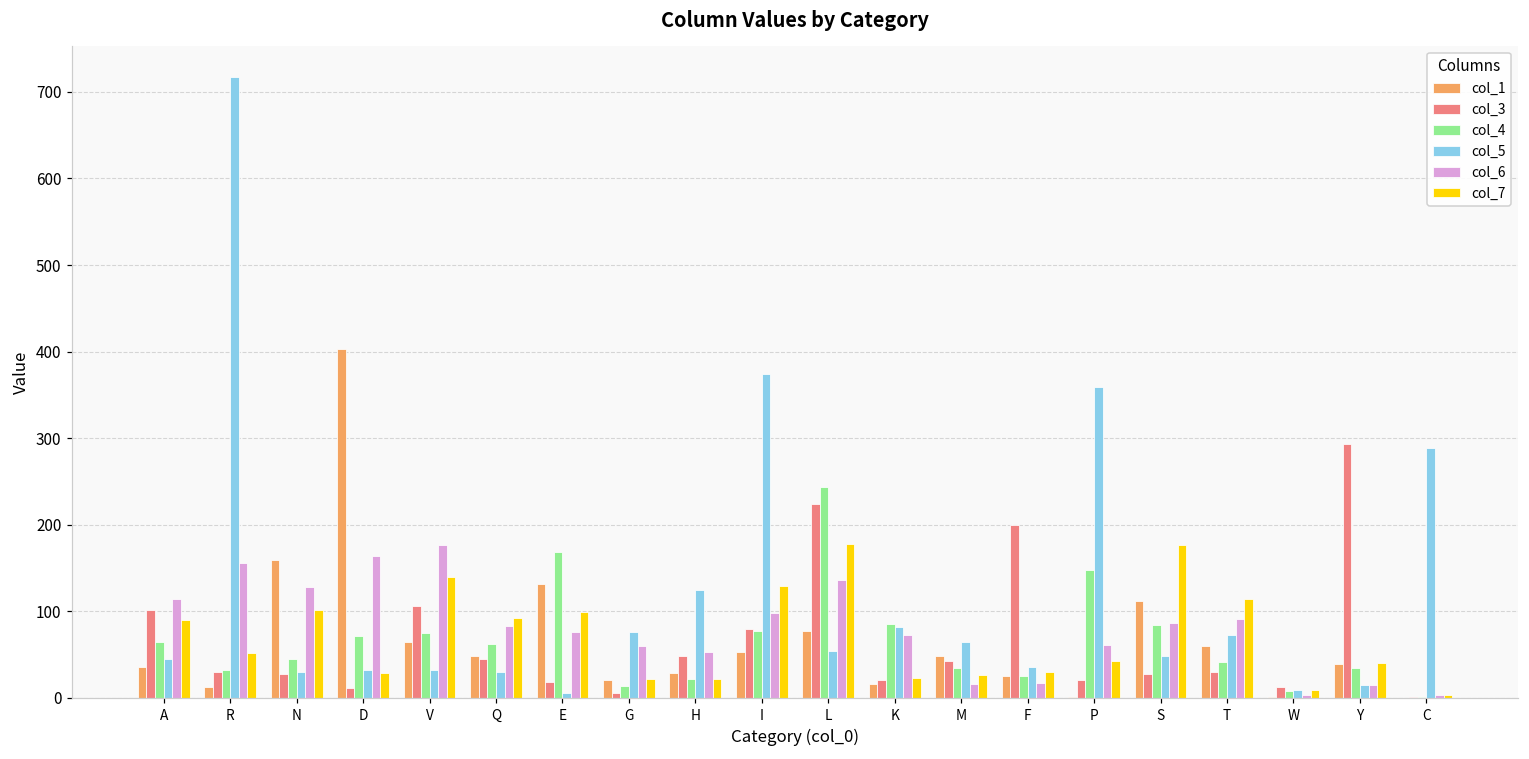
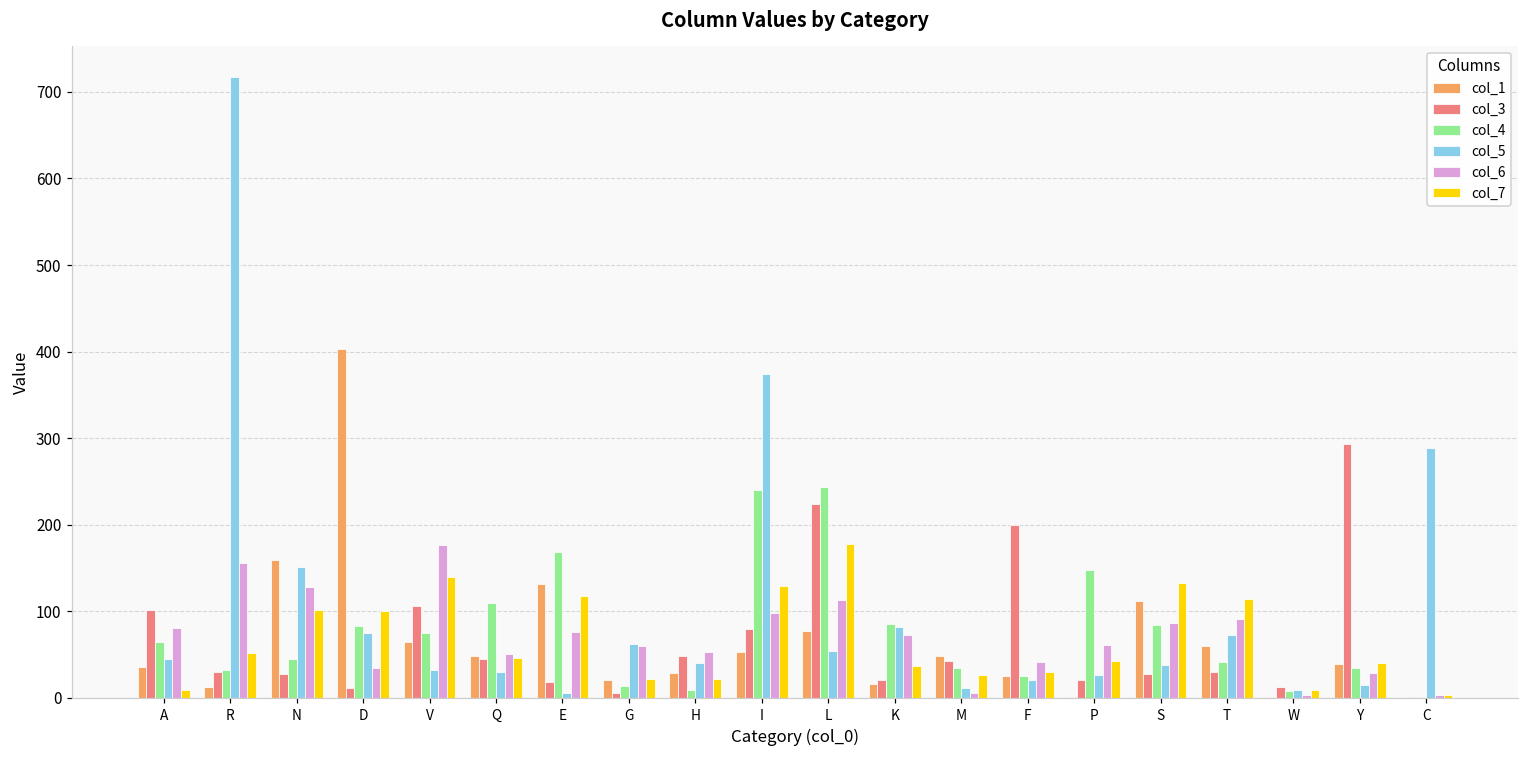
  {
    "col_4": {
      "A": 60,
      "R": 30,
      "N": 50,
-     "D": 70,
+     "D": 80,
      "V": 70,
-     "Q": 60,
+     "Q": 110,
      "E": 170,
      "G": 10,
-     "H": 20,
-     "I": 80,
+     "H": 10,
+     "I": 240,
      "L": 240,
      "K": 90,
      "M": 30,
      "F": 30,
      "P": 150,
      "S": 80,
      "T": 40,
      "W": 10,
      "Y": 30
    },
    "col_5": {
      "A": 50,
      "R": 720,
-     "N": 30,
-     "D": 30,
+     "N": 150,
+     "D": 70,
      "V": 30,
      "Q": 30,
      "E": 10,
-     "G": 80,
-     "H": 120,
+     "G": 60,
+     "H": 40,
      "I": 370,
      "L": 50,
      "K": 80,
-     "M": 60,
-     "F": 40,
-     "P": 360,
-     "S": 50,
+     "M": 10,
+     "F": 20,
+     "P": 30,
+     "S": 40,
      "T": 70,
      "W": 10,
      "Y": 20,
      "C": 290
    },
    "col_6": {
-     "A": 110,
+     "A": 80,
      "R": 160,
      "N": 130,
-     "D": 160,
+     "D": 30,
      "V": 180,
-     "Q": 80,
+     "Q": 50,
      "E": 80,
      "G": 60,
      "H": 50,
      "I": 100,
-     "L": 140,
+     "L": 110,
      "K": 70,
-     "M": 20,
-     "F": 20,
+     "M": 10,
+     "F": 40,
      "P": 60,
      "S": 90,
      "T": 90,
      "W": 0,
-     "Y": 10
+     "Y": 30
    },
    "col_7": {
-     "A": 90,
+     "A": 10,
      "R": 50,
      "N": 100,
-     "D": 30,
+     "D": 100,
      "V": 140,
-     "Q": 90,
-     "E": 100,
+     "Q": 50,
+     "E": 120,
      "G": 20,
      "H": 20,
      "I": 130,
      "L": 180,
-     "K": 20,
+     "K": 40,
      "M": 30,
      "F": 30,
      "P": 40,
-     "S": 180,
+     "S": 130,
      "T": 110,
      "W": 10,
      "Y": 40
    }
  }
